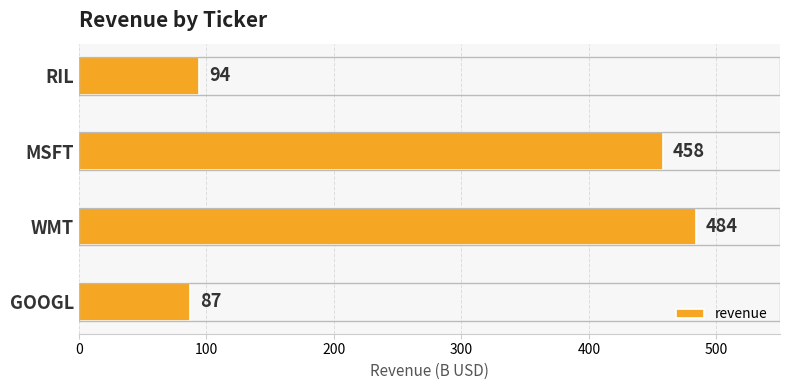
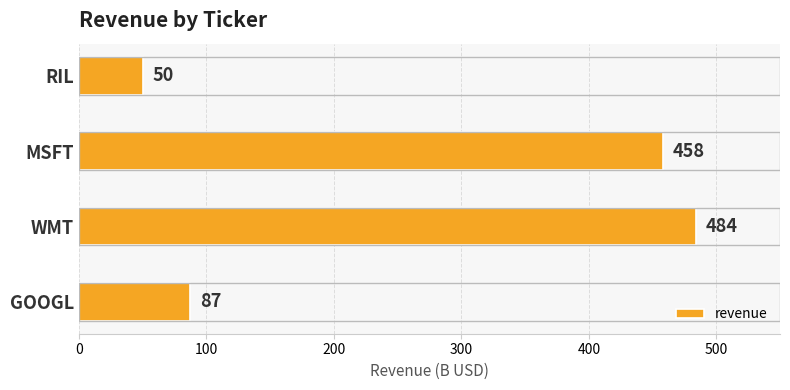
  {
-   "RIL": 94,
+   "RIL": 50,
    "MSFT": 458,
    "WMT": 484,
    "GOOGL": 87
  }
